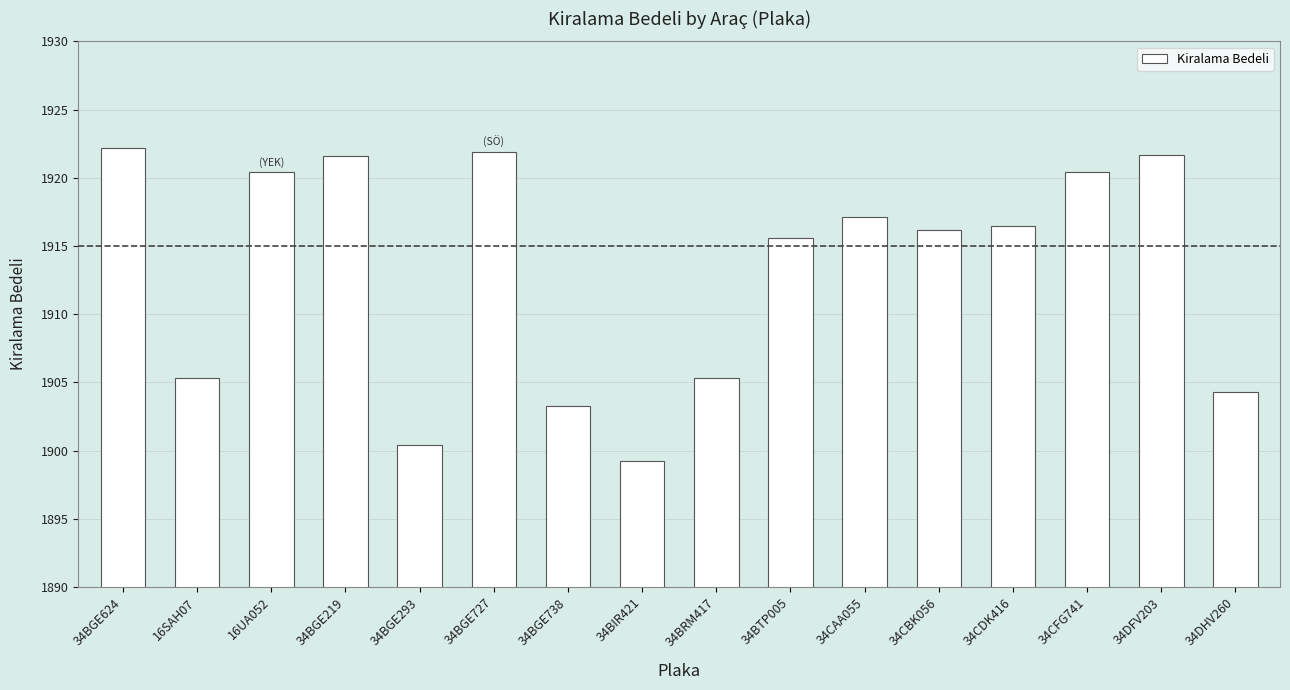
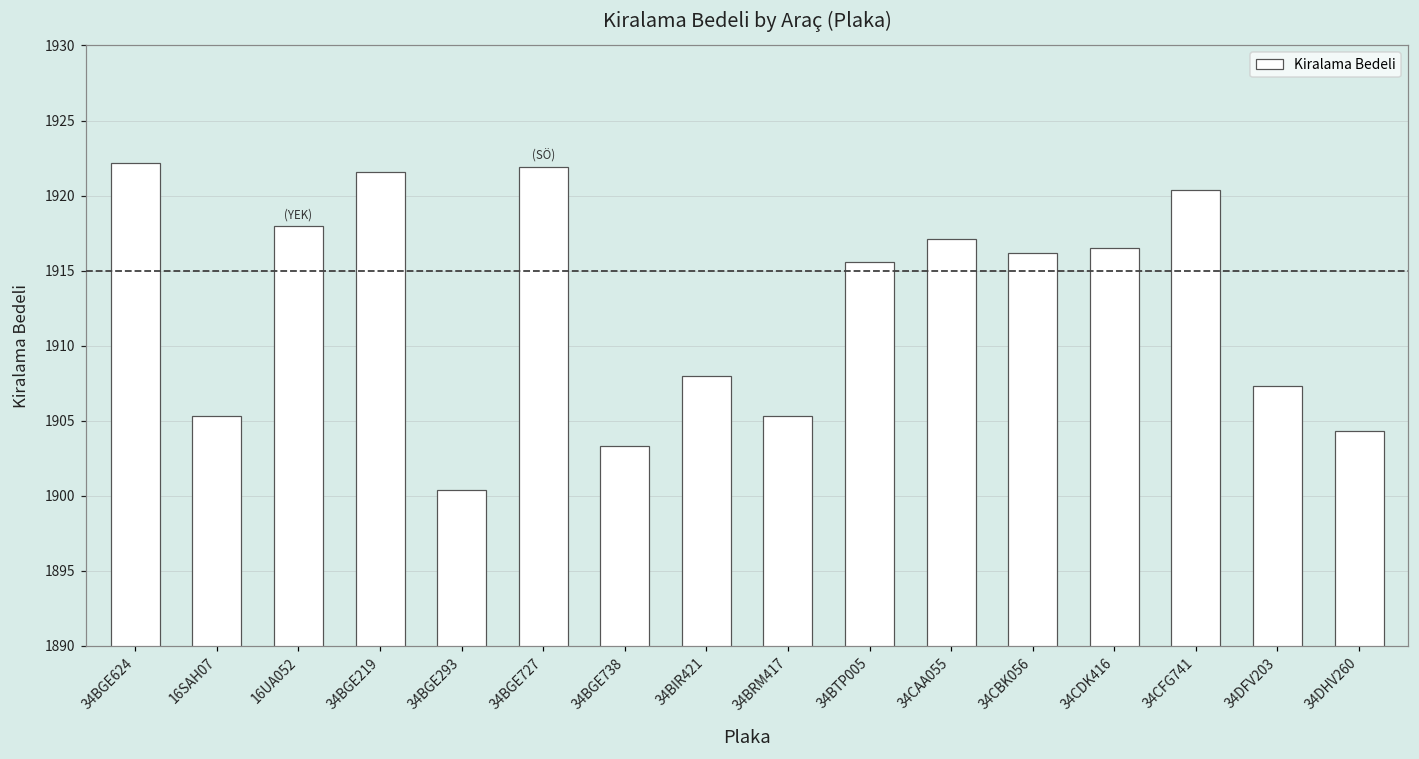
  {
    "34BGE624": 1922.2,
    "16SAH07": 1905.3,
-   "16UA052": 1920.4,
+   "16UA052": 1918.0,
    "34BGE219": 1921.6,
    "34BGE293": 1900.4,
    "34BGE727": 1921.9,
    "34BGE738": 1903.3,
-   "34BIR421": 1899.2,
+   "34BIR421": 1908.0,
    "34BRM417": 1905.3,
    "34BTP005": 1915.6,
    "34CAA055": 1917.1,
    "34CBK056": 1916.2,
    "34CDK416": 1916.5,
    "34CFG741": 1920.4,
-   "34DFV203": 1921.7,
+   "34DFV203": 1907.3,
    "34DHV260": 1904.3
  }
